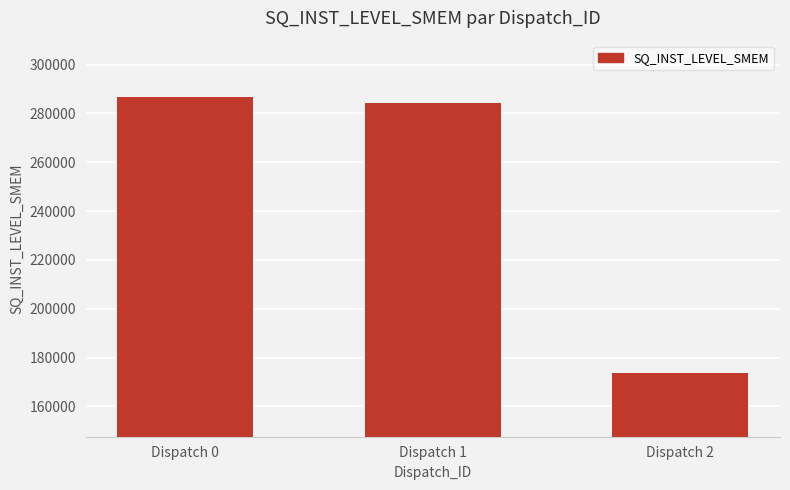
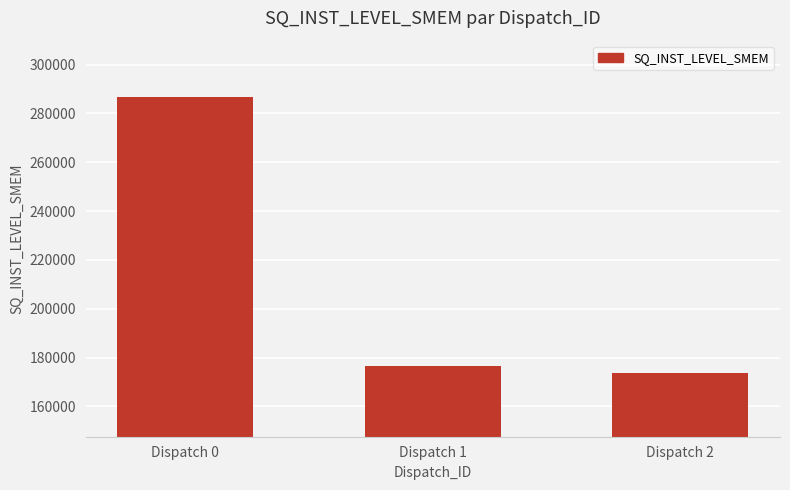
  {
    "Dispatch 0": 287000,
-   "Dispatch 1": 284000,
+   "Dispatch 1": 177000,
    "Dispatch 2": 174000
  }
